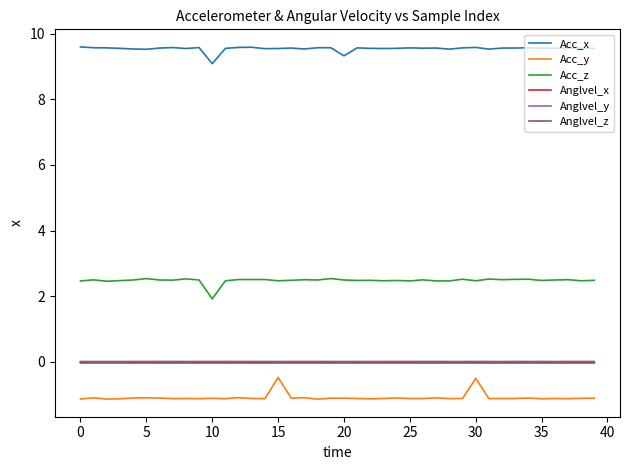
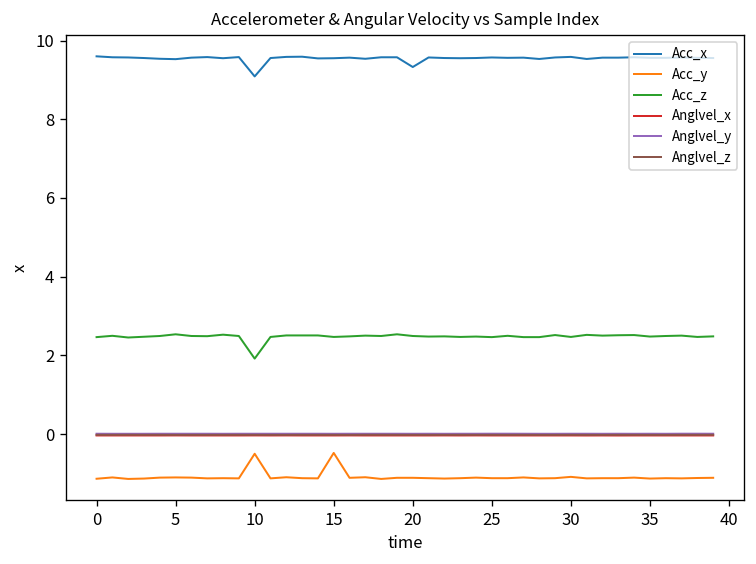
  {
    "Acc_x": {
      "0": 9.6,
      "5": 9.5,
      "10": 9.1,
      "15": 9.6,
      "20": 9.3,
      "25": 9.6,
      "30": 9.6
    },
    "Acc_y": {
      "0": -1.1,
      "5": -1.1,
-     "10": -1.1,
+     "10": -0.5,
      "15": -0.5,
      "20": -1.1,
      "25": -1.1,
-     "30": -0.5,
+     "30": -1.1,
      "35": -1.1
    },
    "Acc_z": {
      "0": 2.5,
      "5": 2.5,
      "10": 1.9,
      "15": 2.5,
      "20": 2.5,
      "25": 2.5,
      "30": 2.5,
      "35": 2.5
    }
  }
